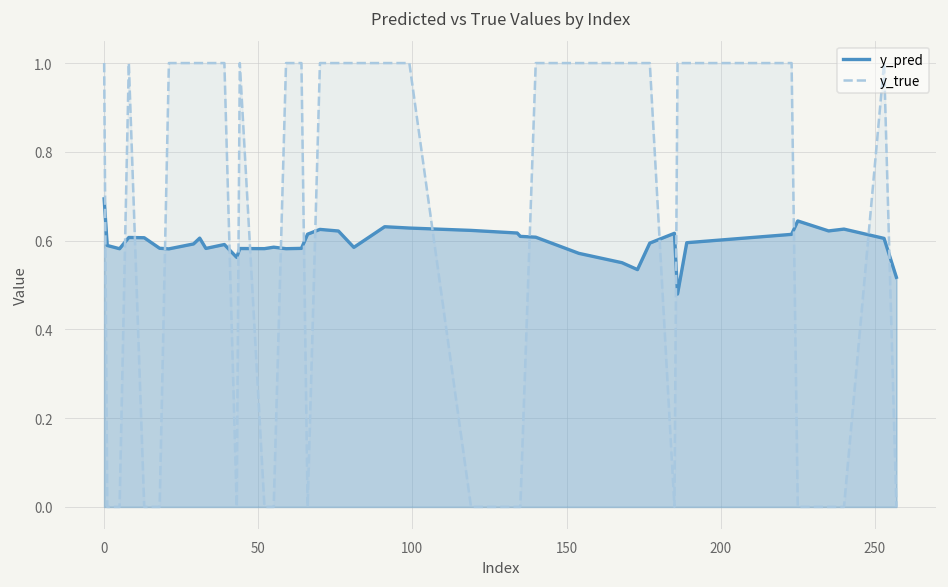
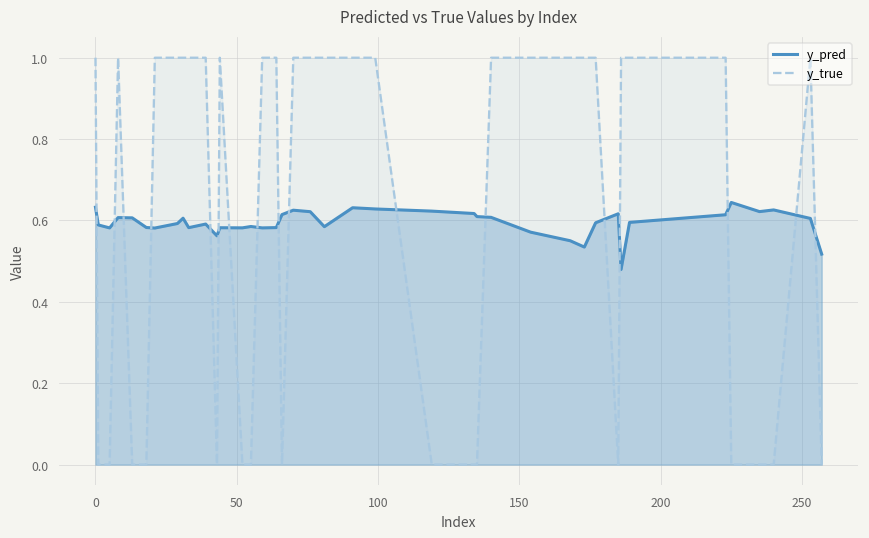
  {
    "y_pred": {
-     "0": 0.69
+     "0": 0.63
    },
    "y_true": {
      "0": 1.00
    }
  }
